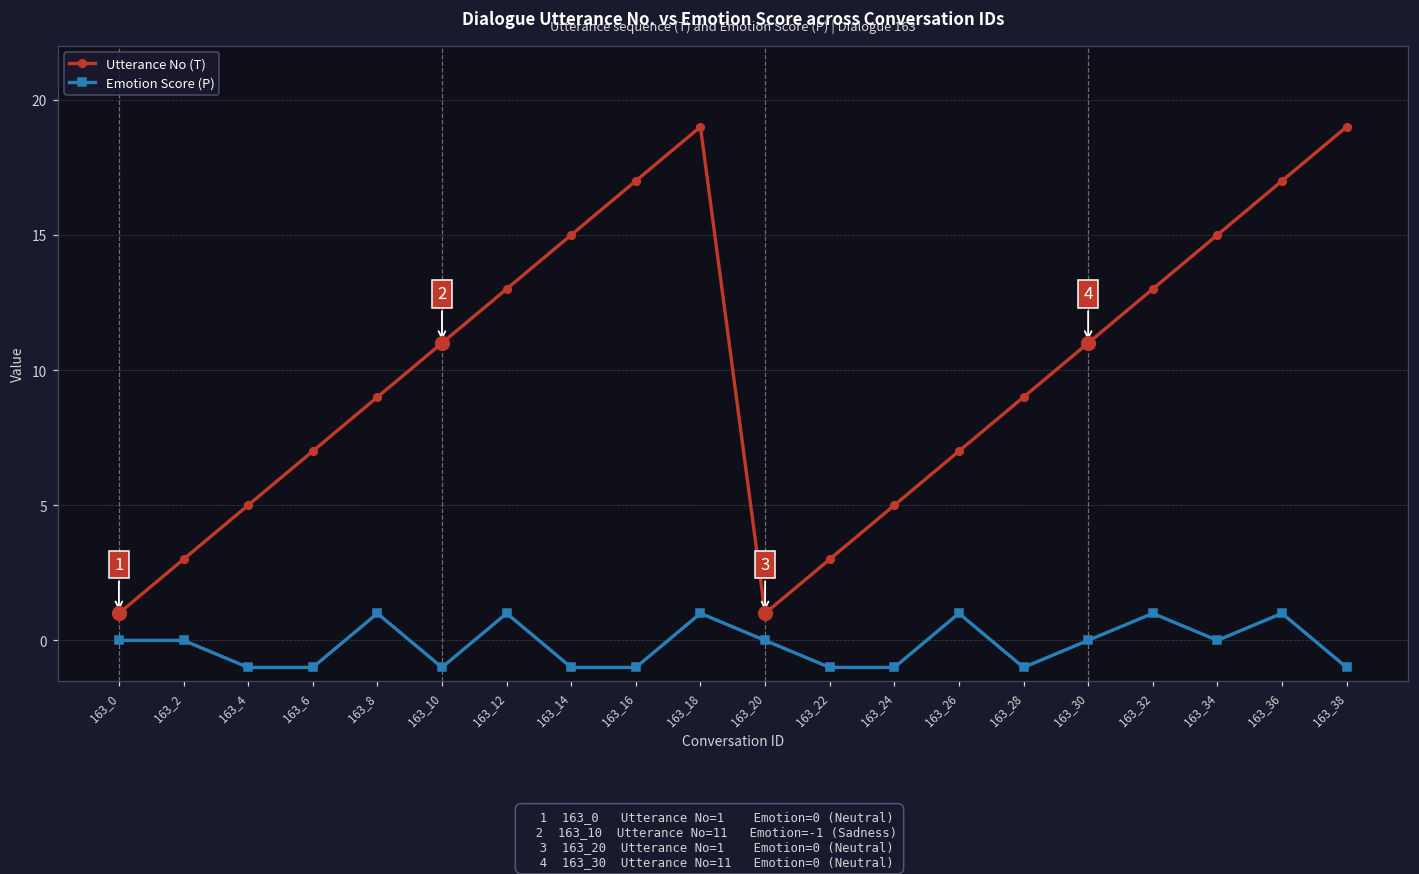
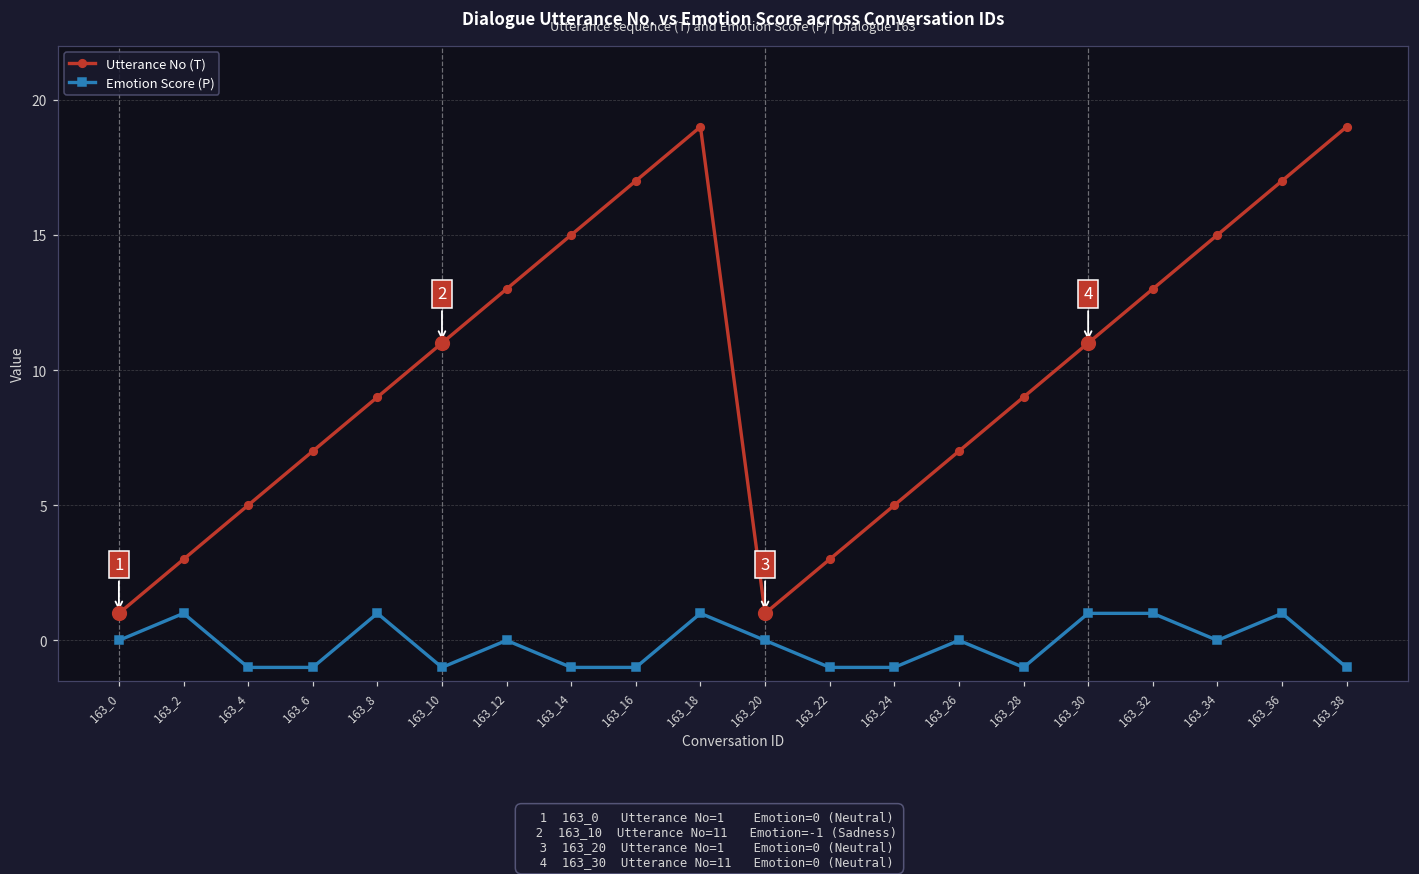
  {
    "Emotion Score (P)": {
      "163_0": 0,
-     "163_2": 0,
+     "163_2": 1,
      "163_4": -1,
      "163_6": -1,
      "163_8": 1,
      "163_10": -1,
-     "163_12": 1,
+     "163_12": 0,
      "163_14": -1,
      "163_16": -1,
      "163_18": 1,
      "163_20": 0,
      "163_22": -1,
      "163_24": -1,
-     "163_26": 1,
+     "163_26": 0,
      "163_28": -1,
-     "163_30": 0,
+     "163_30": 1,
      "163_32": 1,
      "163_34": 0,
      "163_36": 1,
      "163_38": -1
    }
  }
